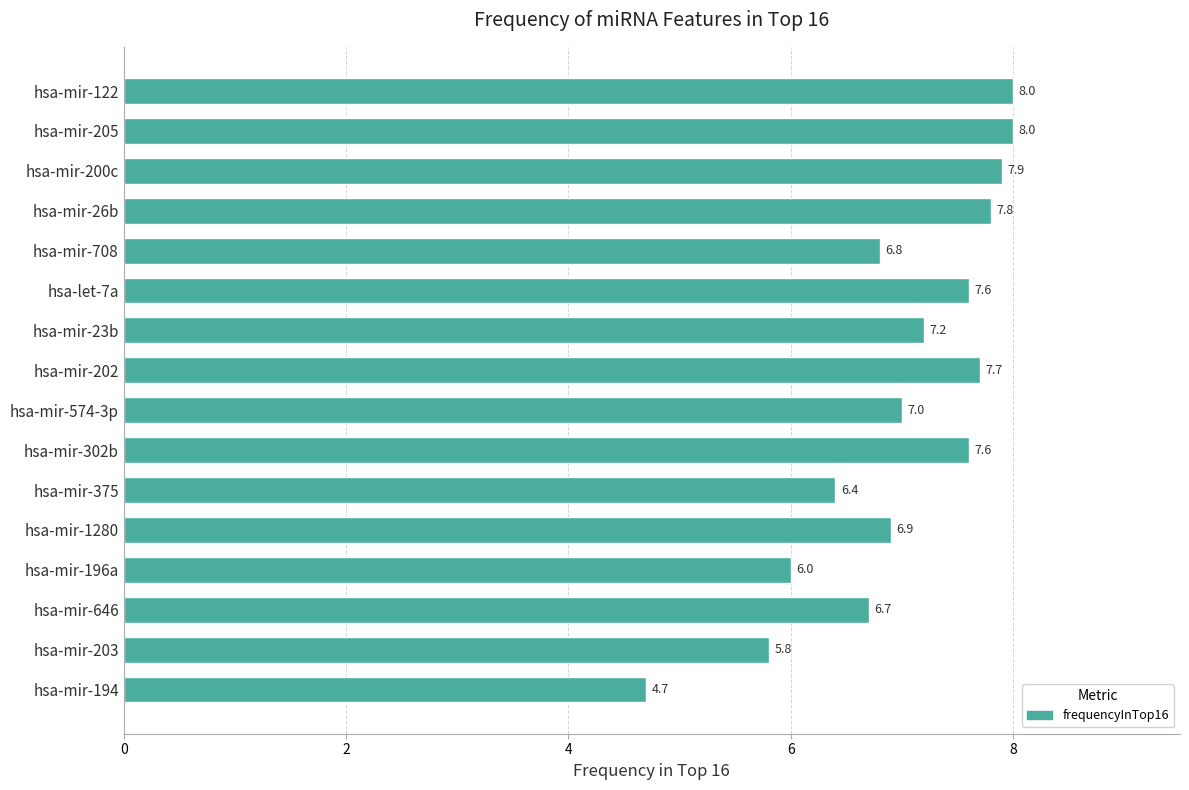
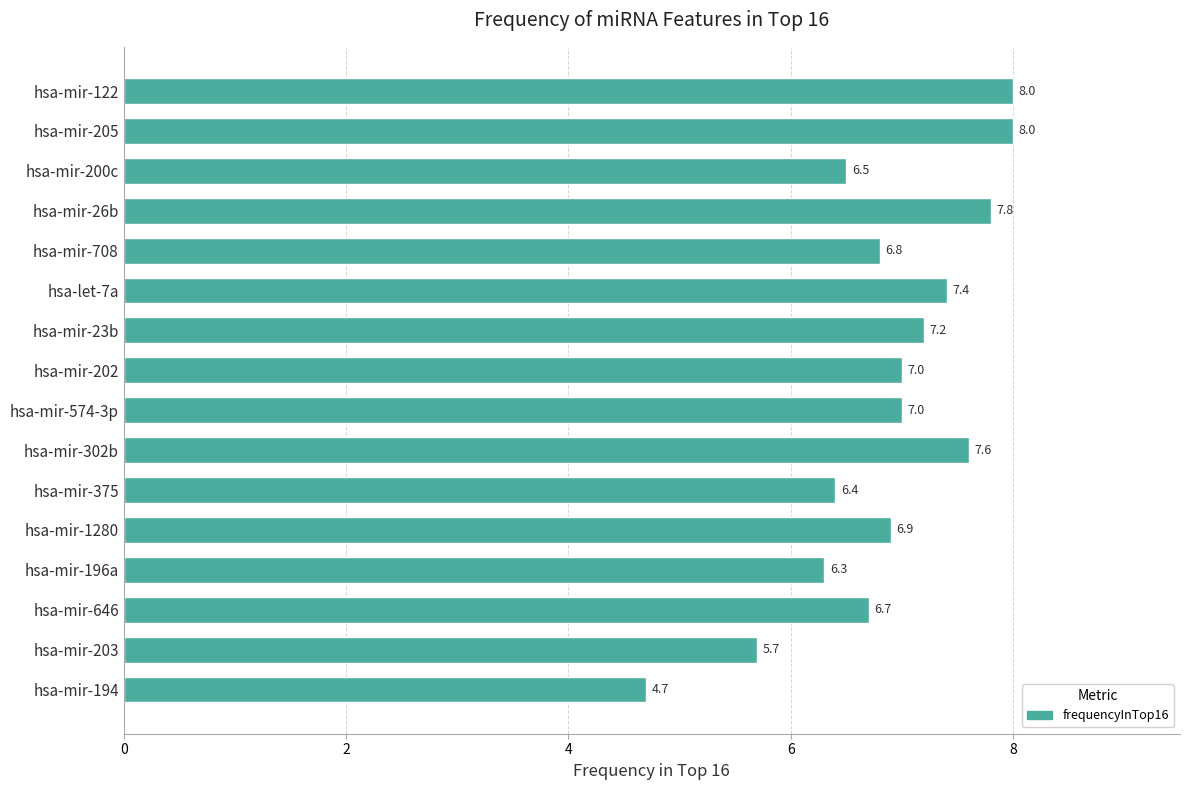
  {
    "hsa-mir-122": 8.0,
    "hsa-mir-205": 8.0,
-   "hsa-mir-200c": 7.9,
+   "hsa-mir-200c": 6.5,
    "hsa-mir-26b": 7.8,
    "hsa-mir-708": 6.8,
-   "hsa-let-7a": 7.6,
+   "hsa-let-7a": 7.4,
    "hsa-mir-23b": 7.2,
-   "hsa-mir-202": 7.7,
+   "hsa-mir-202": 7.0,
    "hsa-mir-574-3p": 7.0,
    "hsa-mir-302b": 7.6,
    "hsa-mir-375": 6.4,
    "hsa-mir-1280": 6.9,
-   "hsa-mir-196a": 6.0,
+   "hsa-mir-196a": 6.3,
    "hsa-mir-646": 6.7,
-   "hsa-mir-203": 5.8,
+   "hsa-mir-203": 5.7,
    "hsa-mir-194": 4.7
  }
